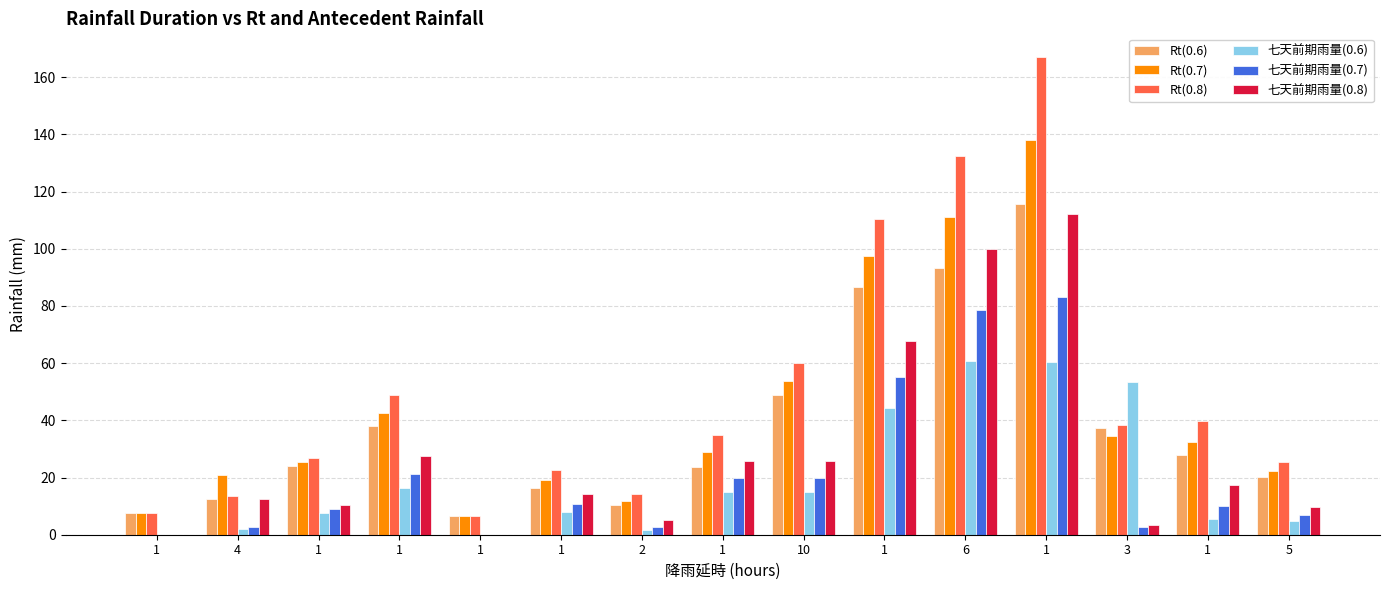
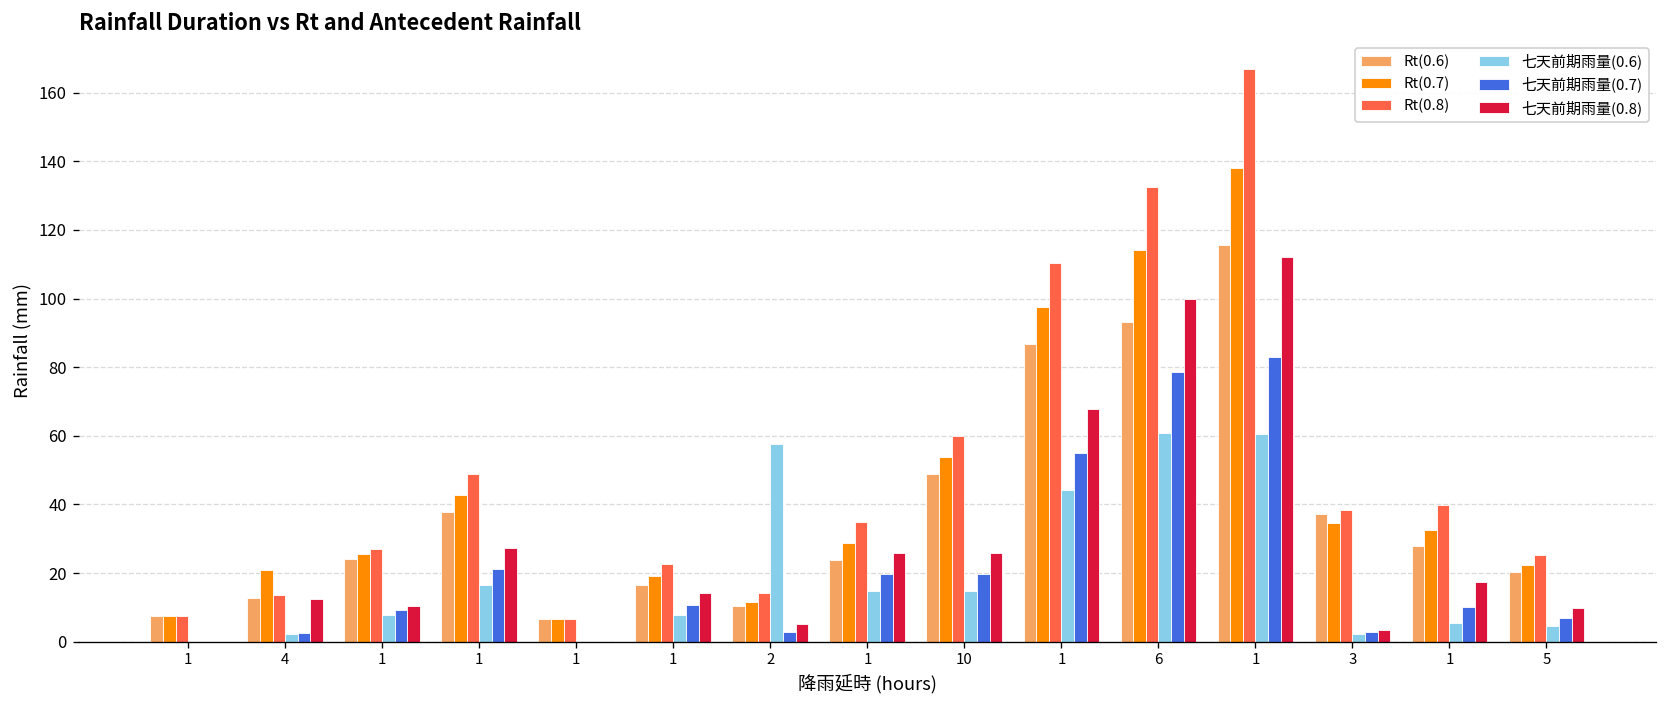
  {
    "Rt(0.6)": {
      "4": 13,
      "2": 11,
      "10": 49,
      "6": 93,
      "3": 37,
      "5": 20
    },
    "Rt(0.7)": {
      "4": 21,
      "2": 12,
      "10": 54,
-     "6": 111,
+     "6": 114,
      "3": 35,
      "5": 22
    },
    "Rt(0.8)": {
      "4": 14,
      "2": 14,
      "10": 60,
      "6": 133,
      "3": 38,
      "5": 25
    },
    "七天前期雨量(0.6)": {
      "4": 2,
-     "2": 2,
+     "2": 58,
      "10": 15,
      "6": 61,
-     "3": 54,
+     "3": 2,
      "5": 5
    },
    "七天前期雨量(0.7)": {
      "4": 3,
      "2": 3,
      "10": 20,
      "6": 79,
      "3": 3,
      "5": 7
    },
    "七天前期雨量(0.8)": {
      "4": 13,
      "2": 5,
      "10": 26,
      "6": 100,
      "3": 3,
      "5": 10
    }
  }
